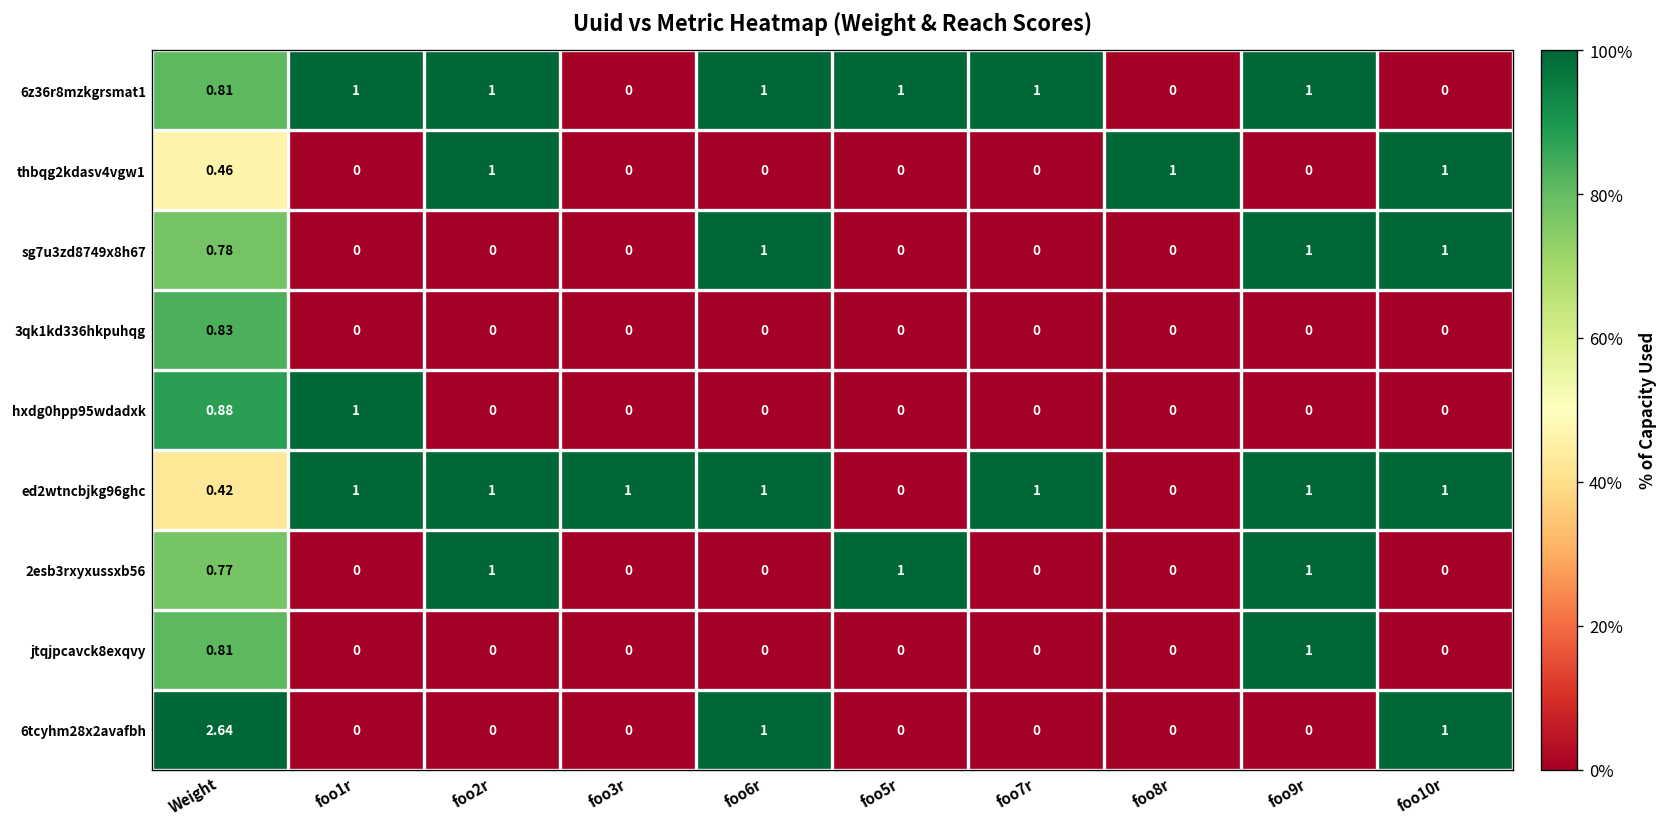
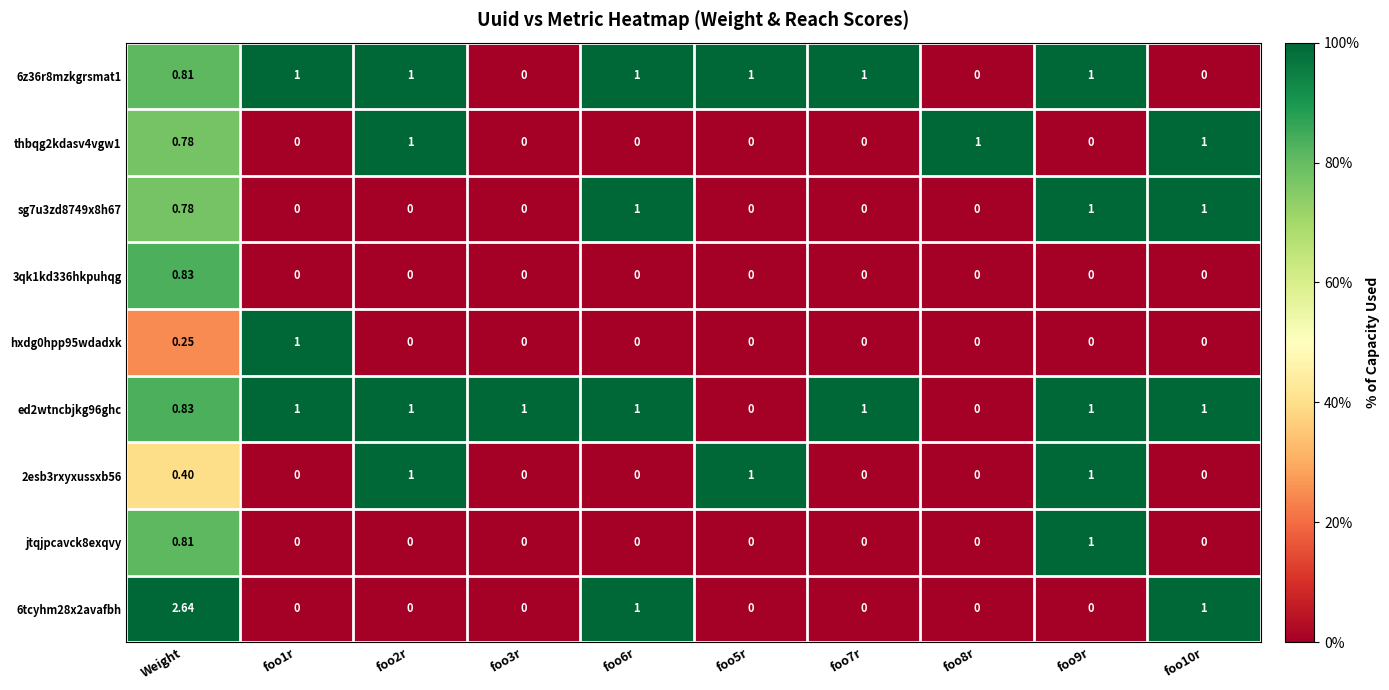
  {
    "6z36r8mzkgrsmat1": {
      "Weight": 0.81,
      "foo1r": 1,
      "foo2r": 1,
      "foo3r": 0,
      "foo6r": 1,
      "foo5r": 1,
      "foo7r": 1,
      "foo8r": 0,
      "foo9r": 1,
      "foo10r": 0
    },
    "thbqg2kdasv4vgw1": {
-     "Weight": 0.46,
+     "Weight": 0.78,
      "foo1r": 0,
      "foo2r": 1,
      "foo3r": 0,
      "foo6r": 0,
      "foo5r": 0,
      "foo7r": 0,
      "foo8r": 1,
      "foo9r": 0,
      "foo10r": 1
    },
    "sg7u3zd8749x8h67": {
      "Weight": 0.78,
      "foo1r": 0,
      "foo2r": 0,
      "foo3r": 0,
      "foo6r": 1,
      "foo5r": 0,
      "foo7r": 0,
      "foo8r": 0,
      "foo9r": 1,
      "foo10r": 1
    },
    "3qk1kd336hkpuhqg": {
      "Weight": 0.83,
      "foo1r": 0,
      "foo2r": 0,
      "foo3r": 0,
      "foo6r": 0,
      "foo5r": 0,
      "foo7r": 0,
      "foo8r": 0,
      "foo9r": 0,
      "foo10r": 0
    },
    "hxdg0hpp95wdadxk": {
-     "Weight": 0.88,
+     "Weight": 0.25,
      "foo1r": 1,
      "foo2r": 0,
      "foo3r": 0,
      "foo6r": 0,
      "foo5r": 0,
      "foo7r": 0,
      "foo8r": 0,
      "foo9r": 0,
      "foo10r": 0
    },
    "ed2wtncbjkg96ghc": {
-     "Weight": 0.42,
+     "Weight": 0.83,
      "foo1r": 1,
      "foo2r": 1,
      "foo3r": 1,
      "foo6r": 1,
      "foo5r": 0,
      "foo7r": 1,
      "foo8r": 0,
      "foo9r": 1,
      "foo10r": 1
    },
    "2esb3rxyxussxb56": {
-     "Weight": 0.77,
+     "Weight": 0.40,
      "foo1r": 0,
      "foo2r": 1,
      "foo3r": 0,
      "foo6r": 0,
      "foo5r": 1,
      "foo7r": 0,
      "foo8r": 0,
      "foo9r": 1,
      "foo10r": 0
    },
    "jtqjpcavck8exqvy": {
      "Weight": 0.81,
      "foo1r": 0,
      "foo2r": 0,
      "foo3r": 0,
      "foo6r": 0,
      "foo5r": 0,
      "foo7r": 0,
      "foo8r": 0,
      "foo9r": 1,
      "foo10r": 0
    },
    "6tcyhm28x2avafbh": {
      "Weight": 2.64,
      "foo1r": 0,
      "foo2r": 0,
      "foo3r": 0,
      "foo6r": 1,
      "foo5r": 0,
      "foo7r": 0,
      "foo8r": 0,
      "foo9r": 0,
      "foo10r": 1
    }
  }
